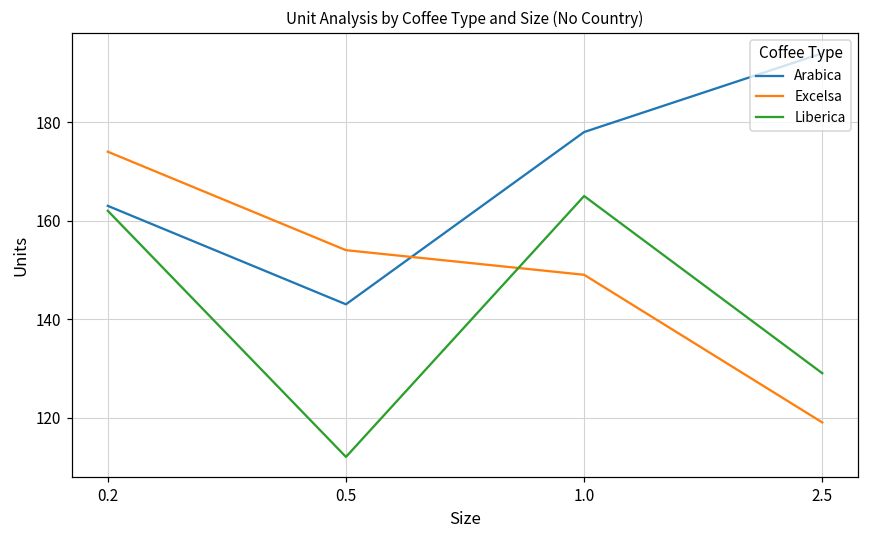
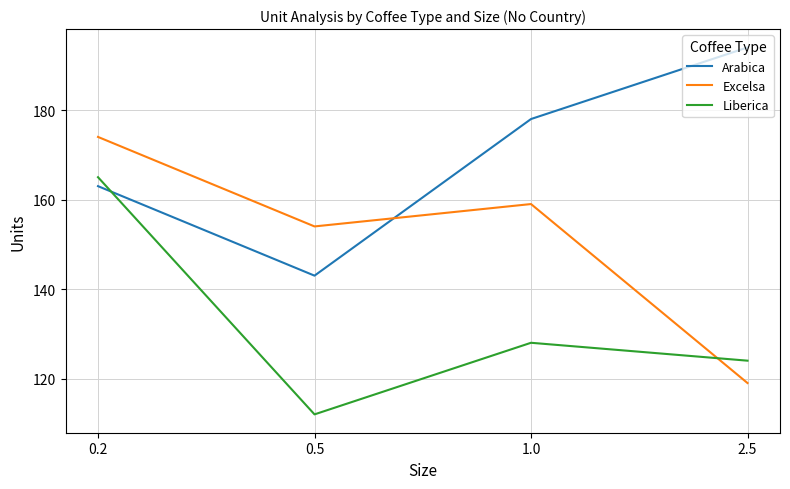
  {
    "Arabica": {
      "0.2": 163,
      "0.5": 143,
      "1.0": 178
    },
    "Excelsa": {
      "0.2": 174,
      "0.5": 154,
-     "1.0": 149,
+     "1.0": 159,
      "2.5": 119
    },
    "Liberica": {
-     "0.2": 162,
+     "0.2": 165,
      "0.5": 112,
-     "1.0": 165,
-     "2.5": 129
+     "1.0": 128,
+     "2.5": 124
    }
  }
